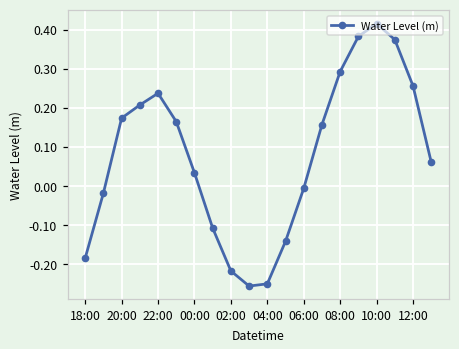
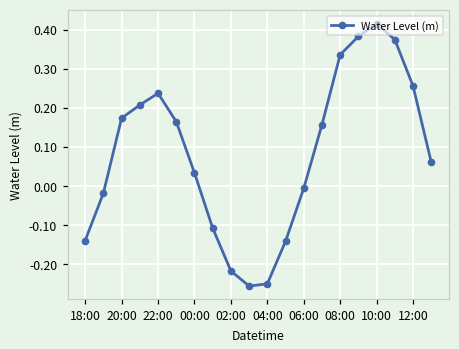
  {
-   "18:00": -0.19,
+   "18:00": -0.14,
    "20:00": 0.17,
    "22:00": 0.24,
    "00:00": 0.03,
    "02:00": -0.22,
    "04:00": -0.25,
    "06:00": -0.01,
-   "08:00": 0.29,
+   "08:00": 0.34,
    "12:00": 0.26
  }
